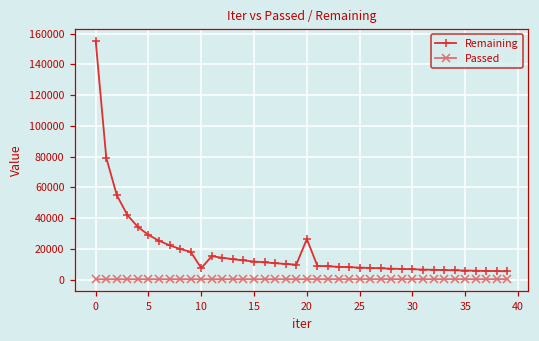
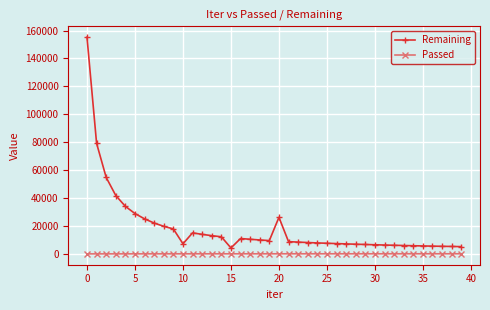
  {
    "Remaining": {
      "0": 155000,
      "5": 29000,
      "10": 7000,
-     "15": 12000,
+     "15": 4000,
      "20": 26000,
      "25": 8000,
      "30": 7000,
      "35": 6000
    },
    "Passed": {
      "0": 0,
      "5": 0,
      "10": 0,
      "15": 0,
      "20": 0,
      "25": 0,
      "30": 0,
      "35": 0
    }
  }
